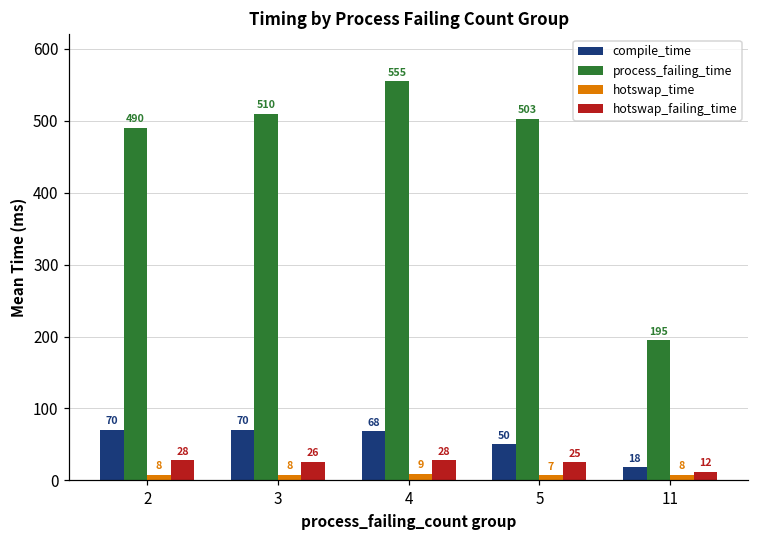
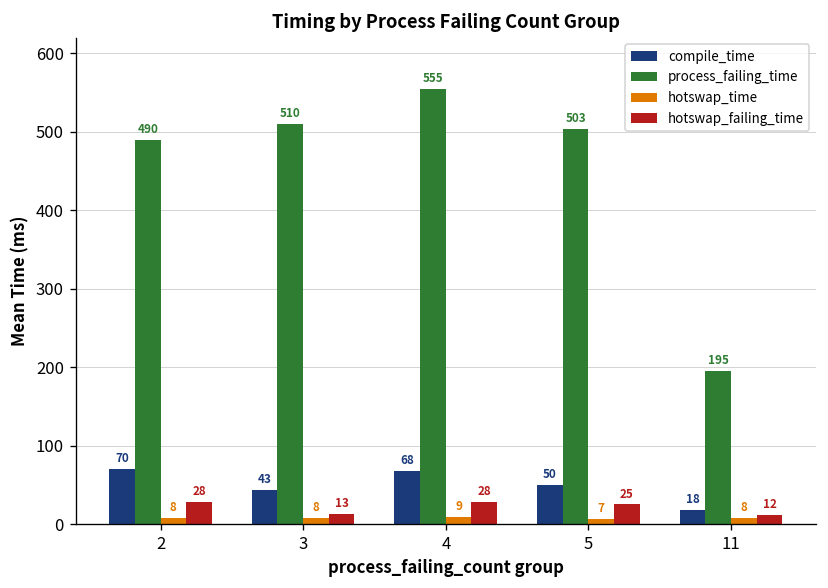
  {
    "compile_time": {
      "2": 70,
-     "3": 70,
+     "3": 43,
      "4": 68,
      "5": 50,
      "11": 18
    },
    "process_failing_time": {
      "2": 490,
      "3": 510,
      "4": 555,
      "5": 503,
      "11": 195
    },
    "hotswap_time": {
      "2": 8,
      "3": 8,
      "4": 9,
      "5": 7,
      "11": 8
    },
    "hotswap_failing_time": {
      "2": 28,
-     "3": 26,
+     "3": 13,
      "4": 28,
      "5": 25,
      "11": 12
    }
  }
